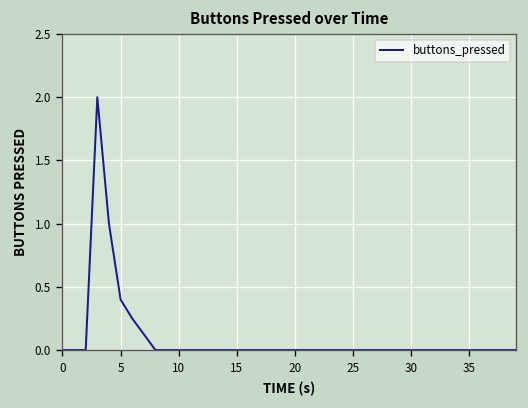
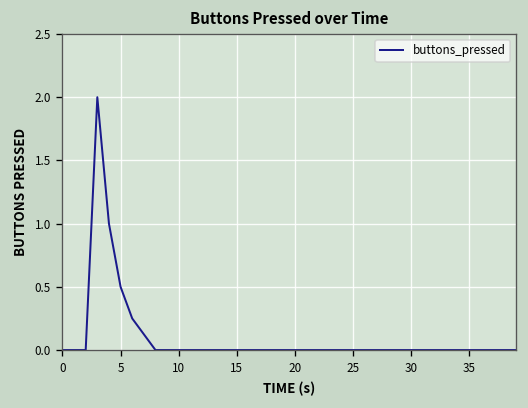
  {
    "0": 0.0,
-   "5": 0.4,
+   "5": 0.5,
    "10": 0.0,
    "15": 0.0,
    "20": 0.0,
    "25": 0.0,
    "30": 0.0,
    "35": 0.0
  }
